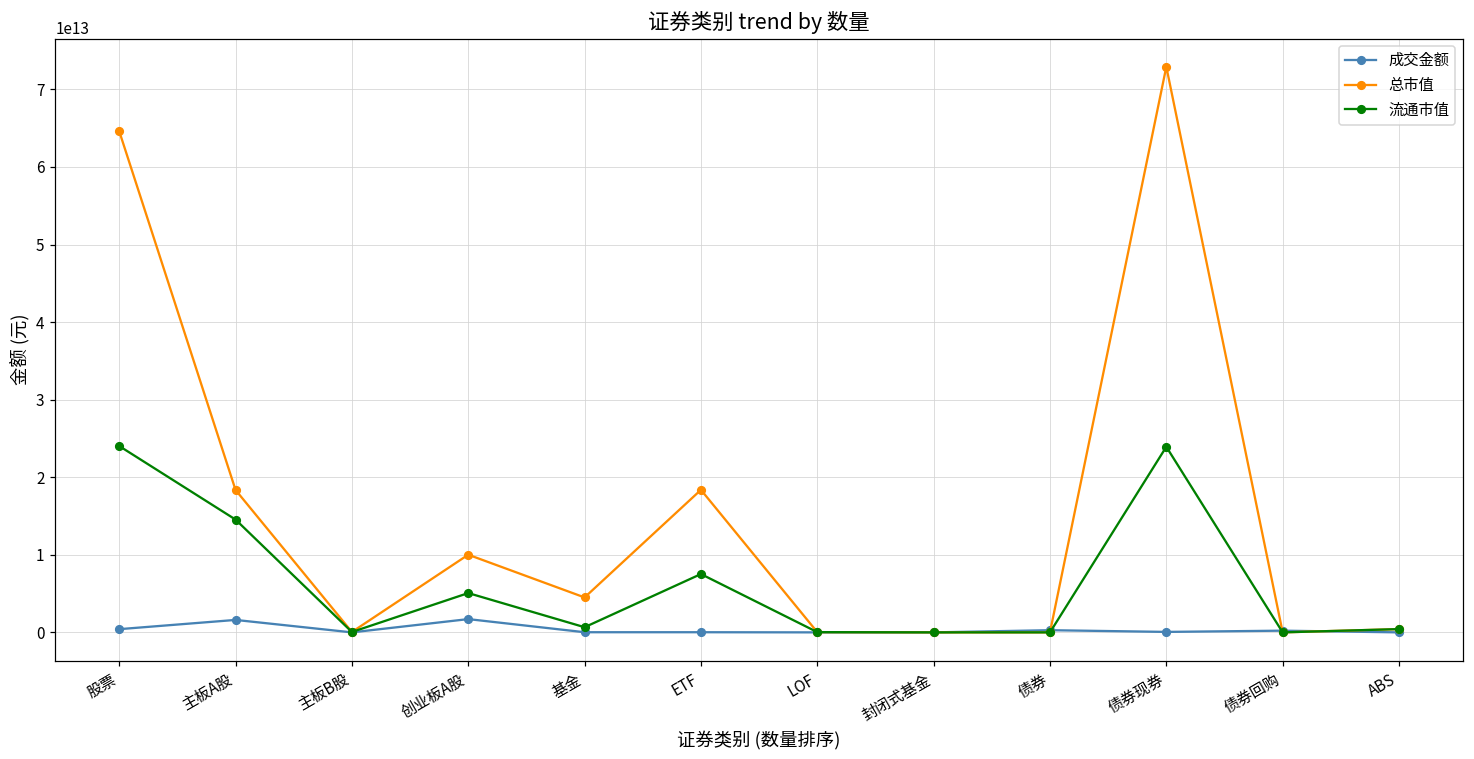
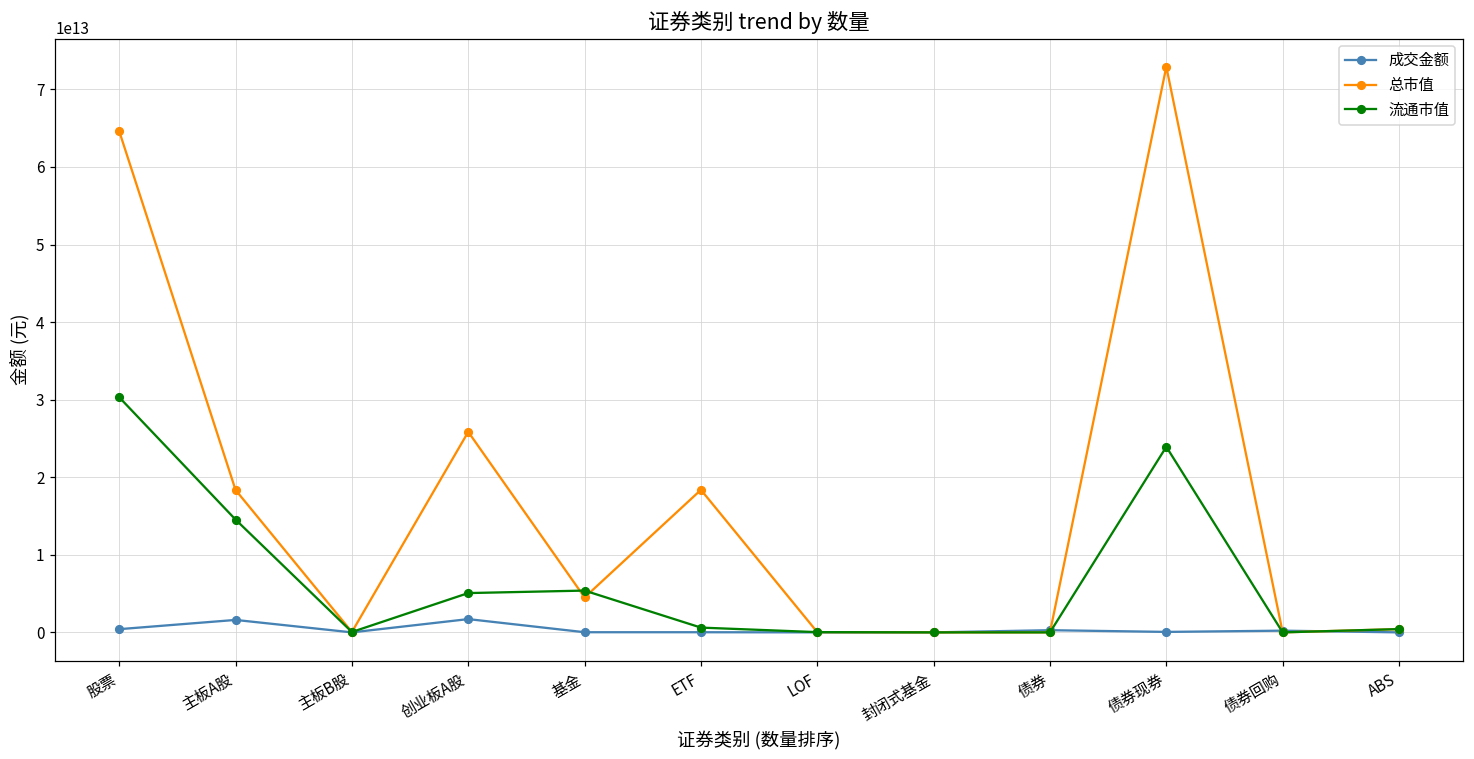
  {
    "成交金额": {
      "股票": 0,
      "主板A股": 2000000000000,
      "创业板A股": 2000000000000,
      "基金": 0,
      "ETF": 0,
      "债券现券": 0,
      "ABS": 0
    },
    "总市值": {
      "股票": 65000000000000,
      "主板A股": 18000000000000,
-     "创业板A股": 10000000000000,
+     "创业板A股": 26000000000000,
      "基金": 5000000000000,
      "ETF": 18000000000000,
      "债券现券": 73000000000000
    },
    "流通市值": {
-     "股票": 24000000000000,
+     "股票": 30000000000000,
      "主板A股": 15000000000000,
      "创业板A股": 5000000000000,
-     "基金": 1000000000000,
-     "ETF": 8000000000000,
+     "基金": 5000000000000,
+     "ETF": 1000000000000,
      "债券现券": 24000000000000
    }
  }
